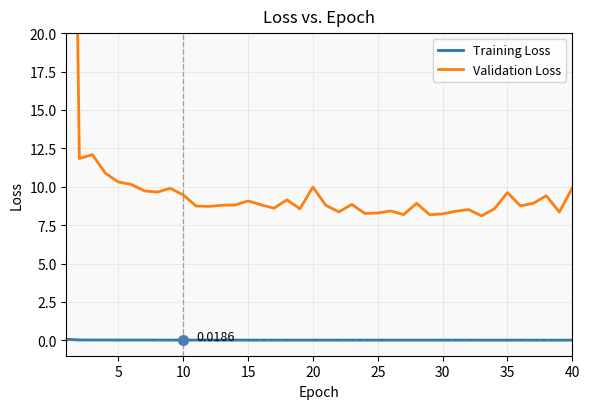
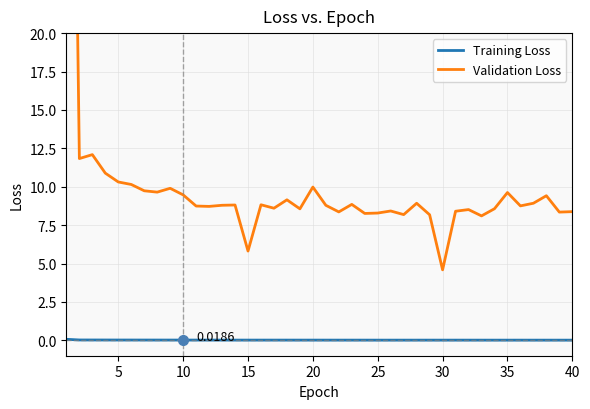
  {
    "Validation Loss": {
      "5": 10.3,
      "10": 9.5,
-     "15": 9.1,
+     "15": 5.8,
      "20": 10.0,
      "25": 8.3,
-     "30": 8.2,
+     "30": 4.6,
      "35": 9.6,
-     "40": 9.9
+     "40": 8.4
    }
  }
